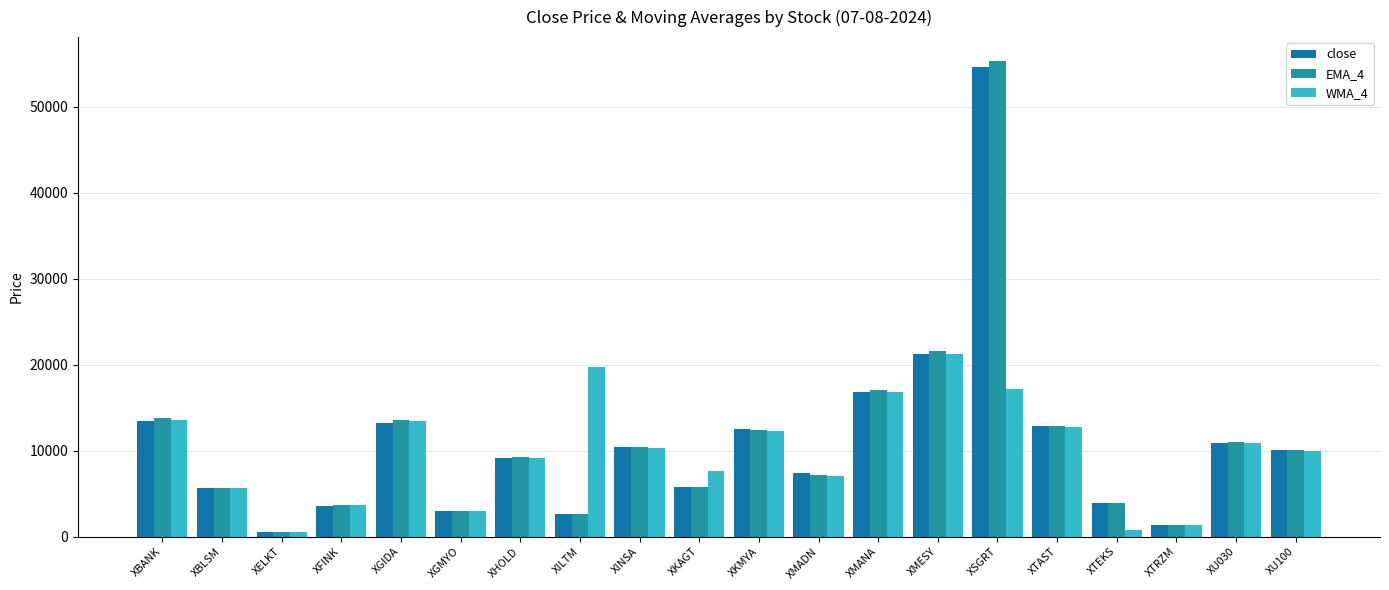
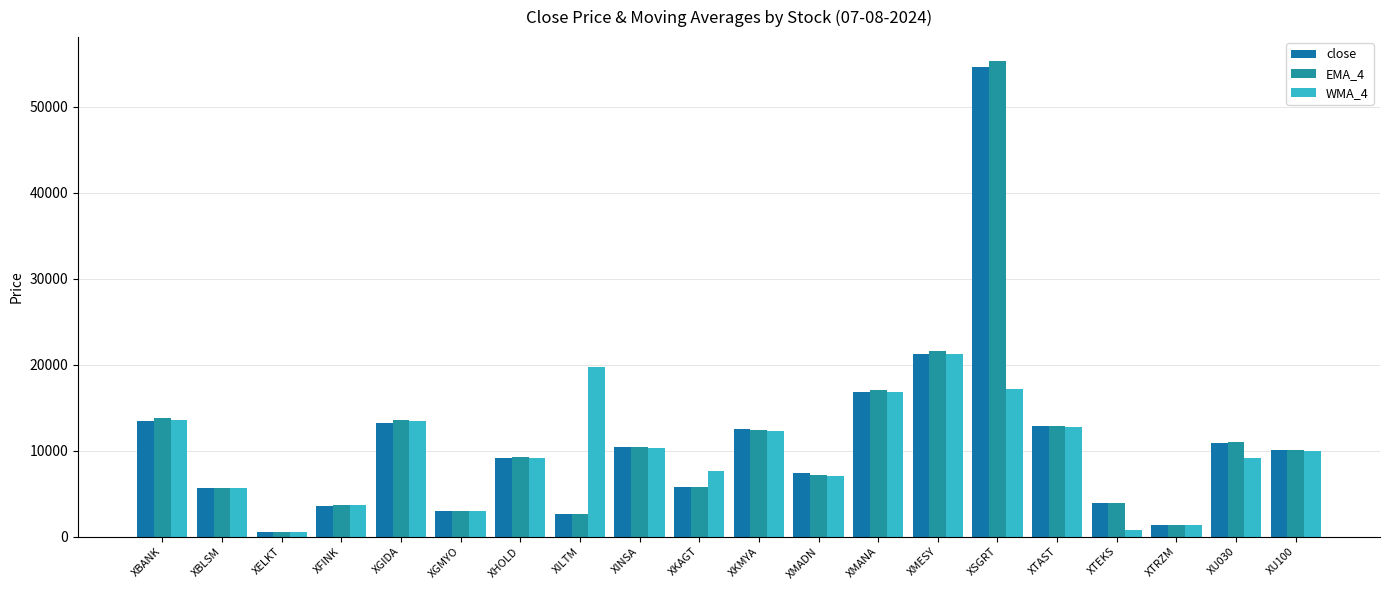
  {
    "WMA_4": {
      "XBANK": 14000,
      "XBLSM": 6000,
      "XELKT": 1000,
      "XFINK": 4000,
      "XGIDA": 13000,
      "XGMYO": 3000,
      "XHOLD": 9000,
      "XILTM": 20000,
      "XINSA": 10000,
      "XKAGT": 8000,
      "XKMYA": 12000,
      "XMADN": 7000,
      "XMANA": 17000,
      "XMESY": 21000,
      "XSGRT": 17000,
      "XTAST": 13000,
      "XTEKS": 1000,
      "XTRZM": 1000,
-     "XU030": 11000,
+     "XU030": 9000,
      "XU100": 10000
    }
  }
